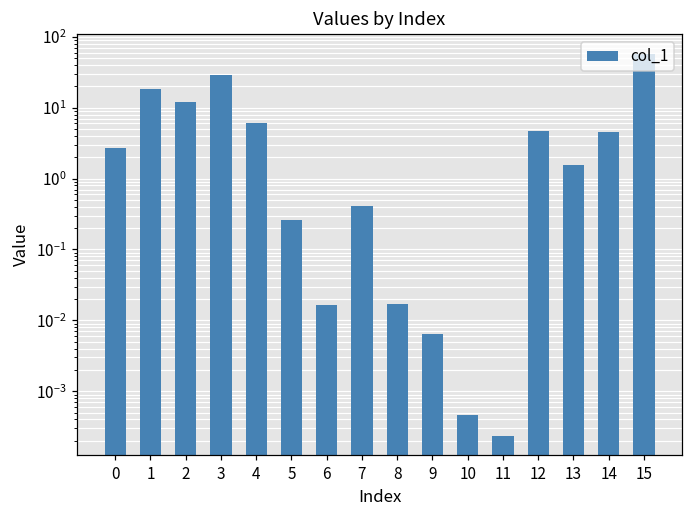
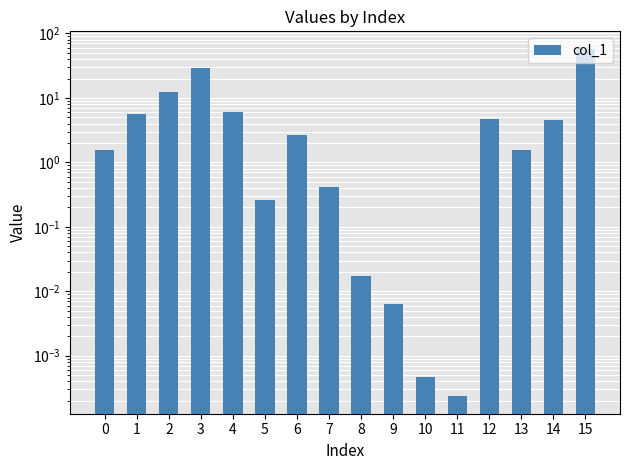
  {
-   "0": 2.7,
-   "1": 18,
+   "0": 1.6,
+   "1": 6,
    "2": 12,
    "3": 30,
    "4": 6,
    "5": 0.26,
-   "6": 0.016,
+   "6": 2.6,
    "7": 0.4,
    "8": 0.017,
    "9": 0.006,
    "10": 0.0005,
    "11": 0.00023,
    "12": 5,
    "13": 1.5,
    "14": 5
  }
